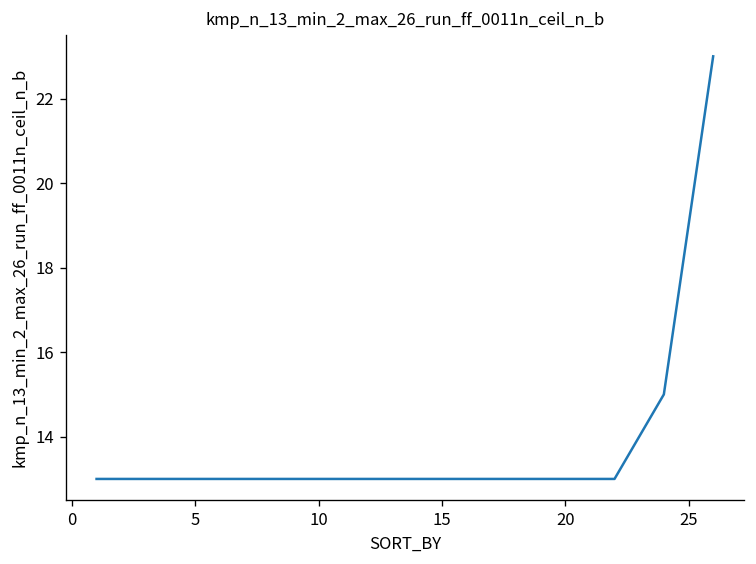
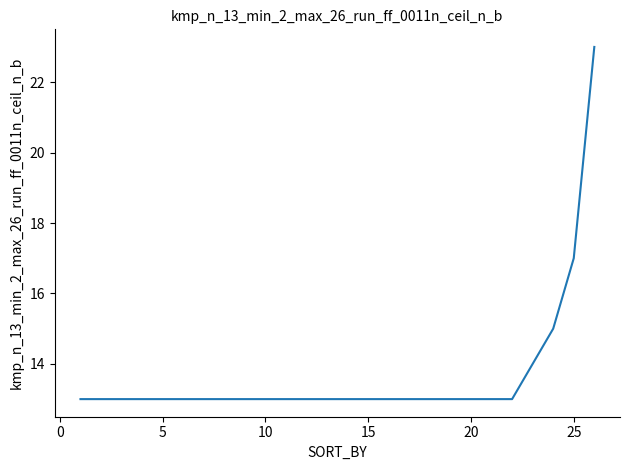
  {
    "5": 13,
    "10": 13,
    "15": 13,
    "20": 13,
-   "25": 19
+   "25": 17
  }
